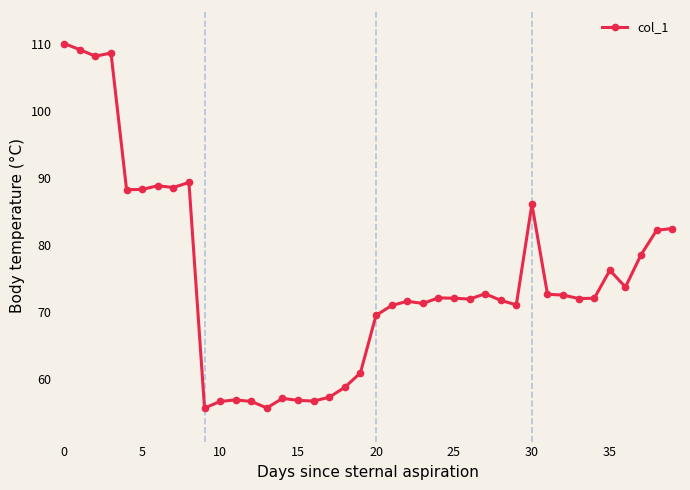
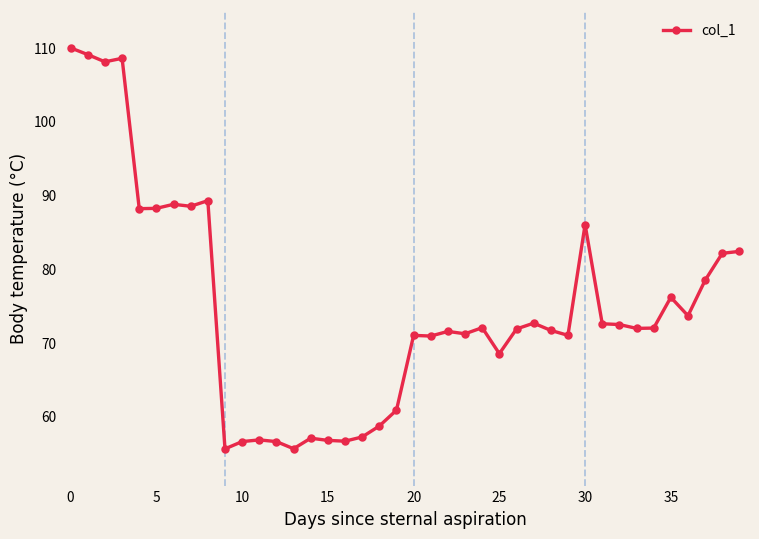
  {
    "0": 110,
    "5": 88,
    "10": 57,
    "15": 57,
-   "20": 69,
-   "25": 72,
+   "20": 71,
+   "25": 69,
    "30": 86,
    "35": 76
  }
